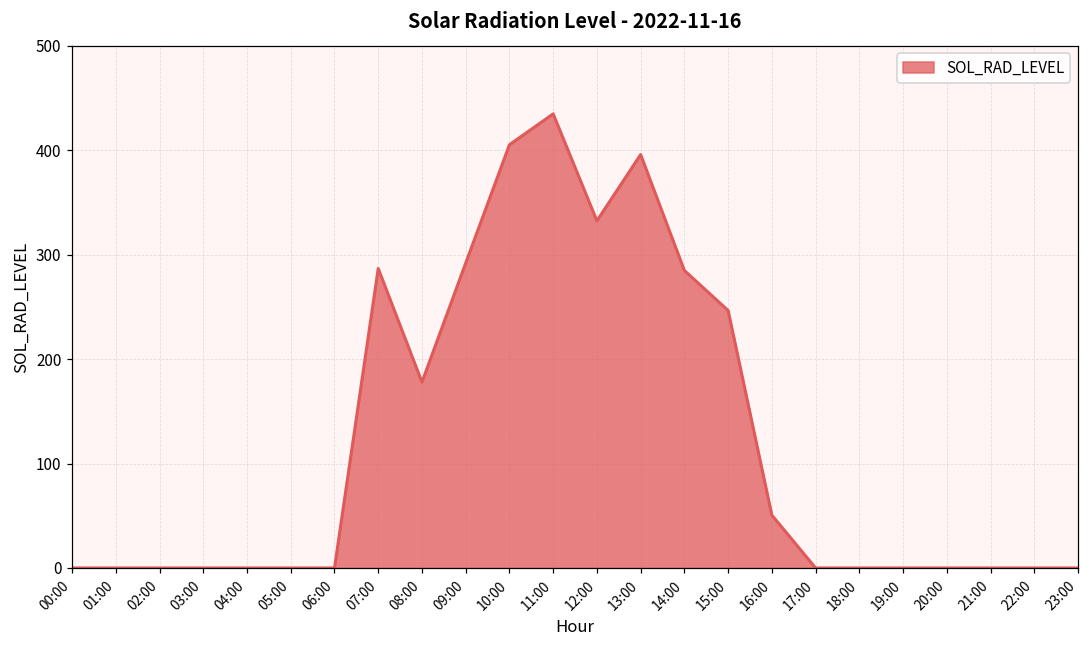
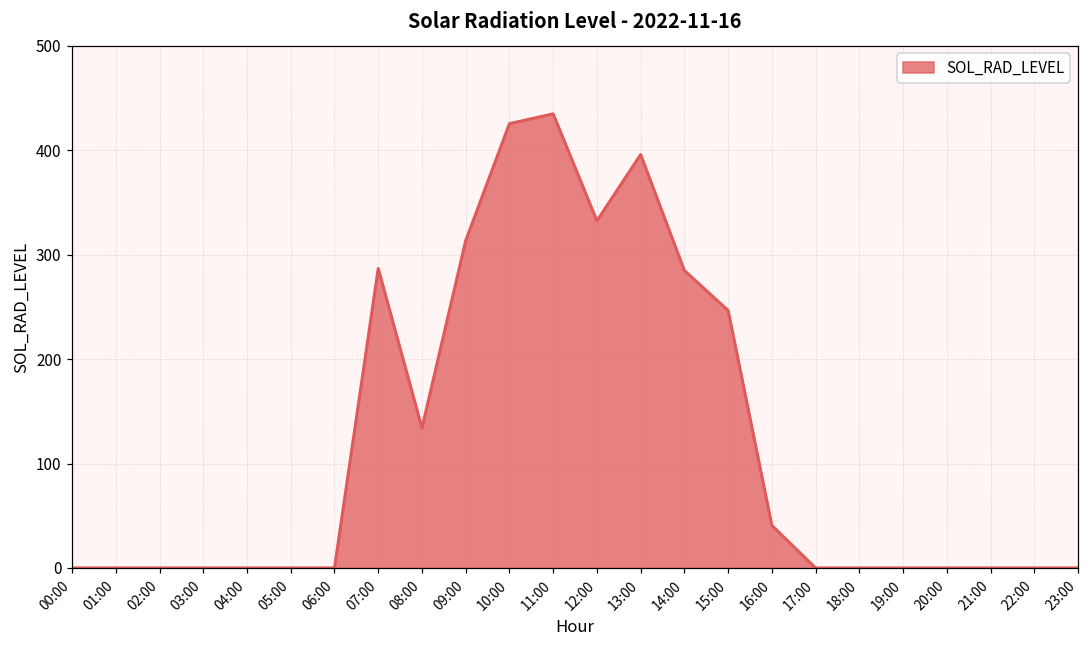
  {
    "00:00": 0,
    "01:00": 0,
    "02:00": 0,
    "03:00": 0,
    "04:00": 0,
    "05:00": 0,
    "06:00": 0,
    "07:00": 290,
-   "08:00": 180,
-   "09:00": 290,
-   "10:00": 410,
+   "08:00": 130,
+   "09:00": 310,
+   "10:00": 430,
    "11:00": 430,
    "12:00": 330,
    "13:00": 400,
    "14:00": 280,
    "15:00": 250,
-   "16:00": 50,
+   "16:00": 40,
    "17:00": 0,
    "18:00": 0,
    "19:00": 0,
    "20:00": 0,
    "21:00": 0,
    "22:00": 0,
    "23:00": 0
  }
